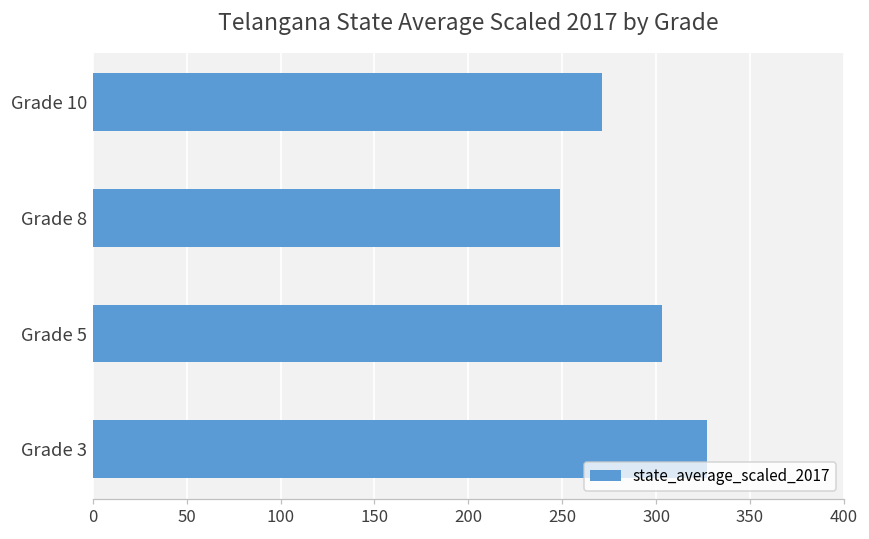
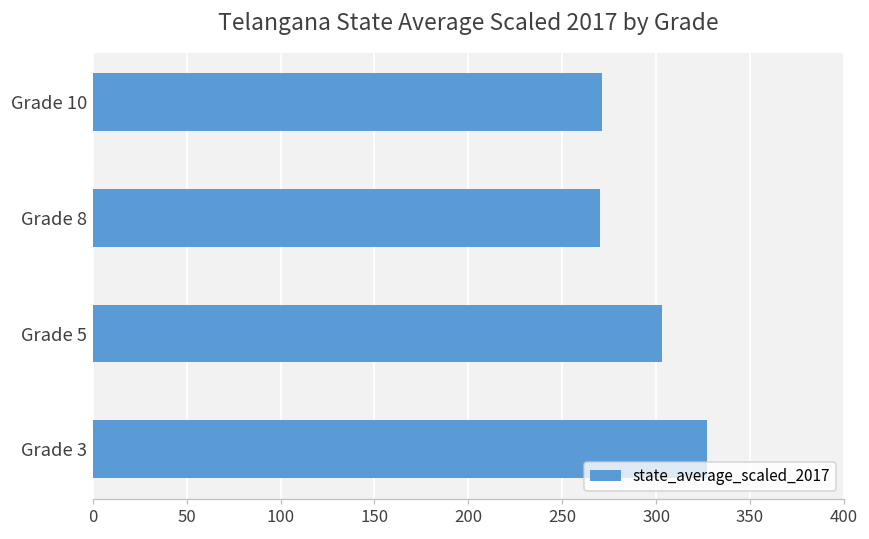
  {
    "Grade 10": 271,
-   "Grade 8": 249,
+   "Grade 8": 270,
    "Grade 5": 303,
    "Grade 3": 327
  }
